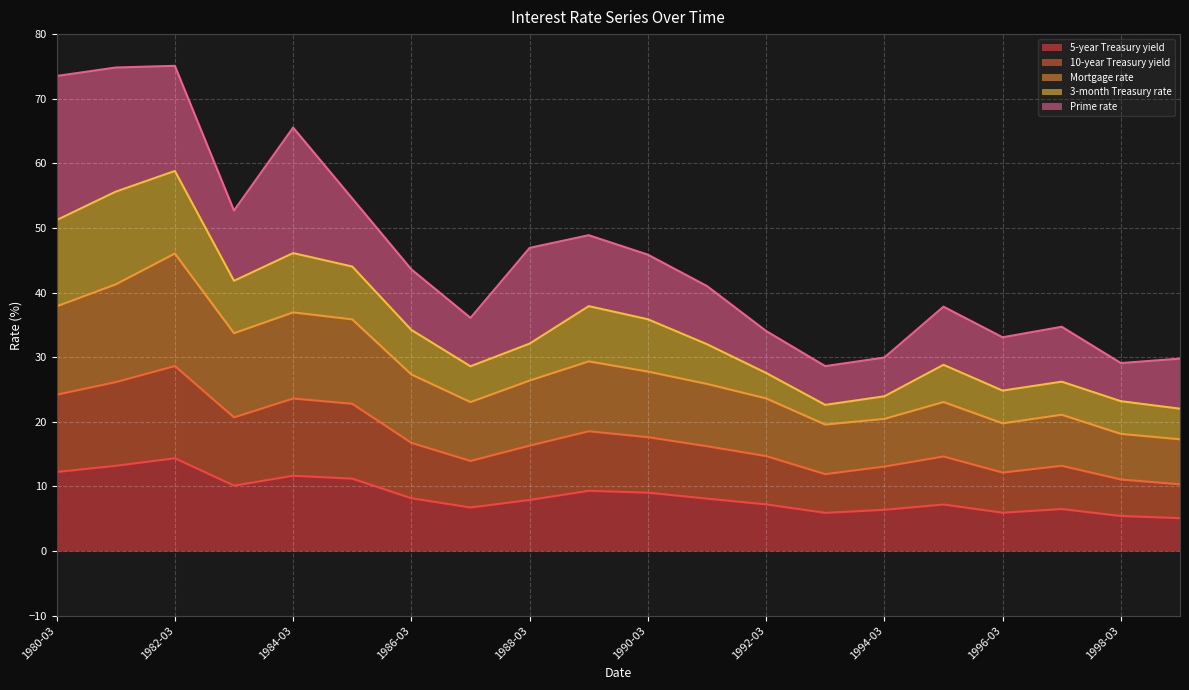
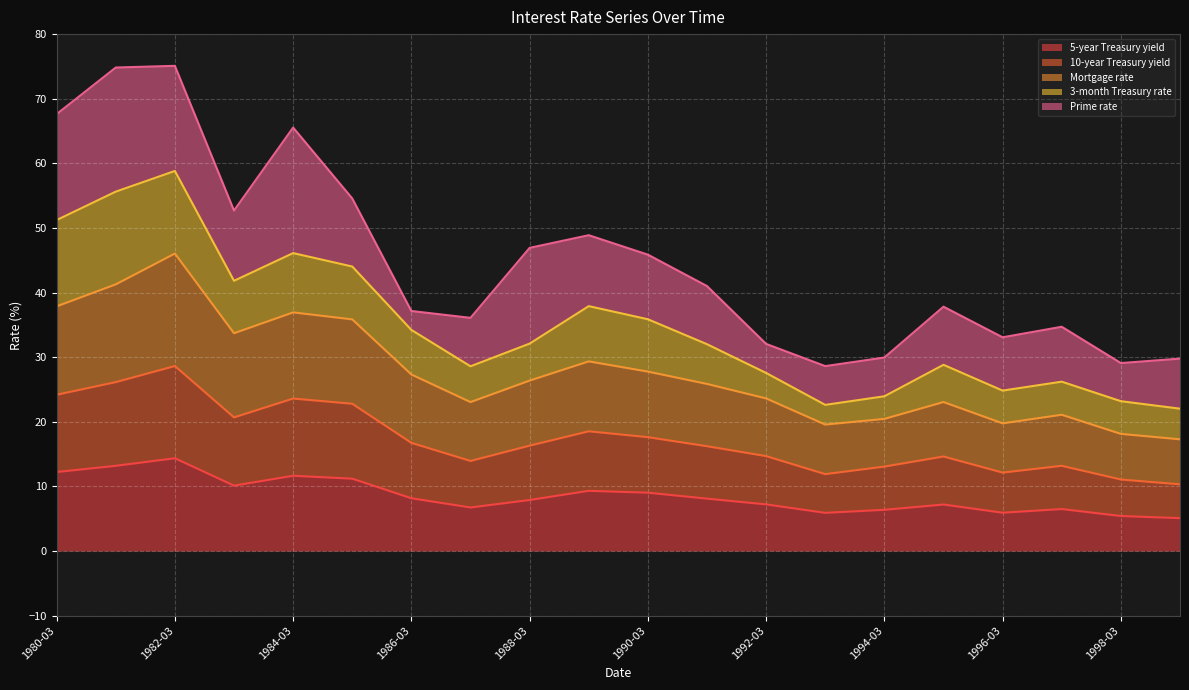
  {
    "Prime rate": {
-     "1980-03": 22,
+     "1980-03": 16,
      "1982-03": 16,
      "1984-03": 19,
-     "1986-03": 9,
+     "1986-03": 3,
      "1988-03": 15,
      "1990-03": 10,
-     "1992-03": 7,
+     "1992-03": 5,
      "1994-03": 6,
      "1996-03": 8,
      "1998-03": 6
    }
  }
